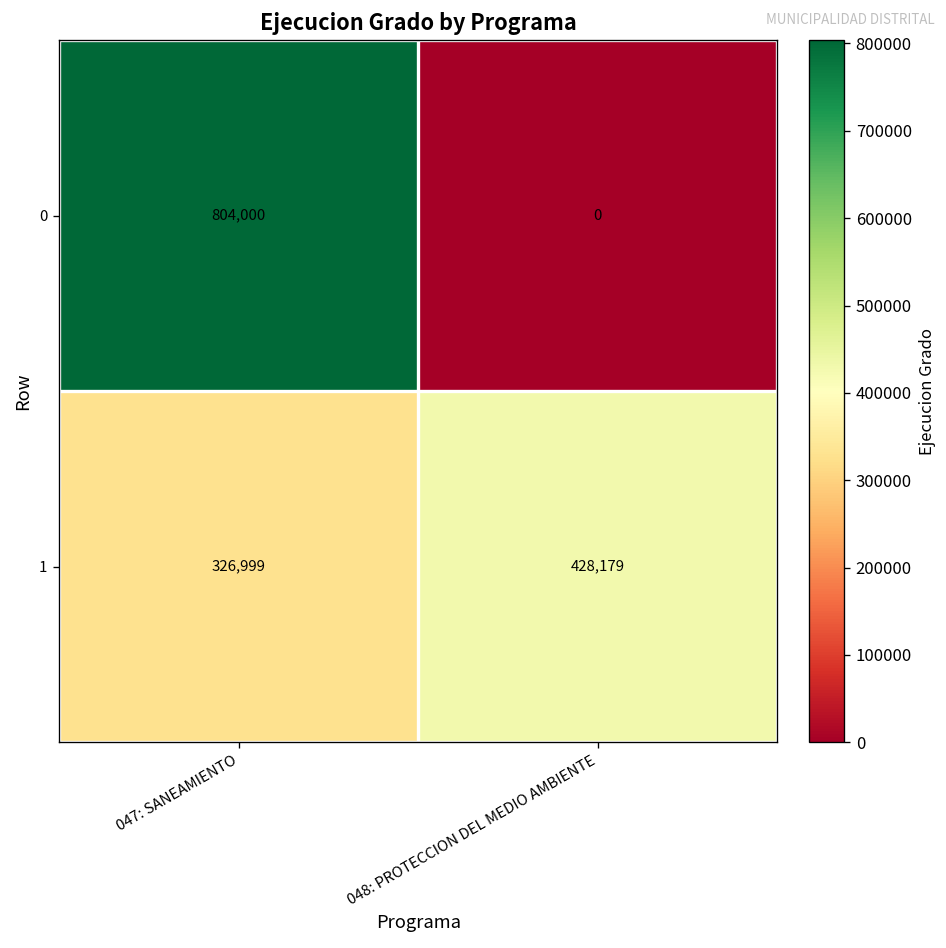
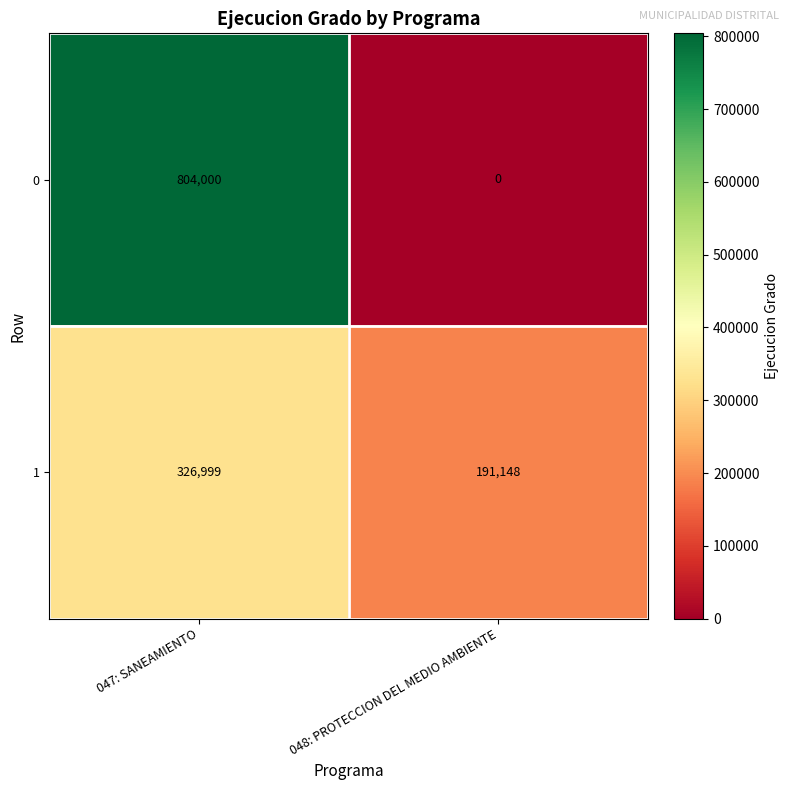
  {
    "0": {
      "047: SANEAMIENTO": "804,000",
      "048: PROTECCION DEL MEDIO AMBIENTE": "0"
    },
    "1": {
      "047: SANEAMIENTO": "326,999",
-     "048: PROTECCION DEL MEDIO AMBIENTE": "428,179"
+     "048: PROTECCION DEL MEDIO AMBIENTE": "191,148"
    }
  }
